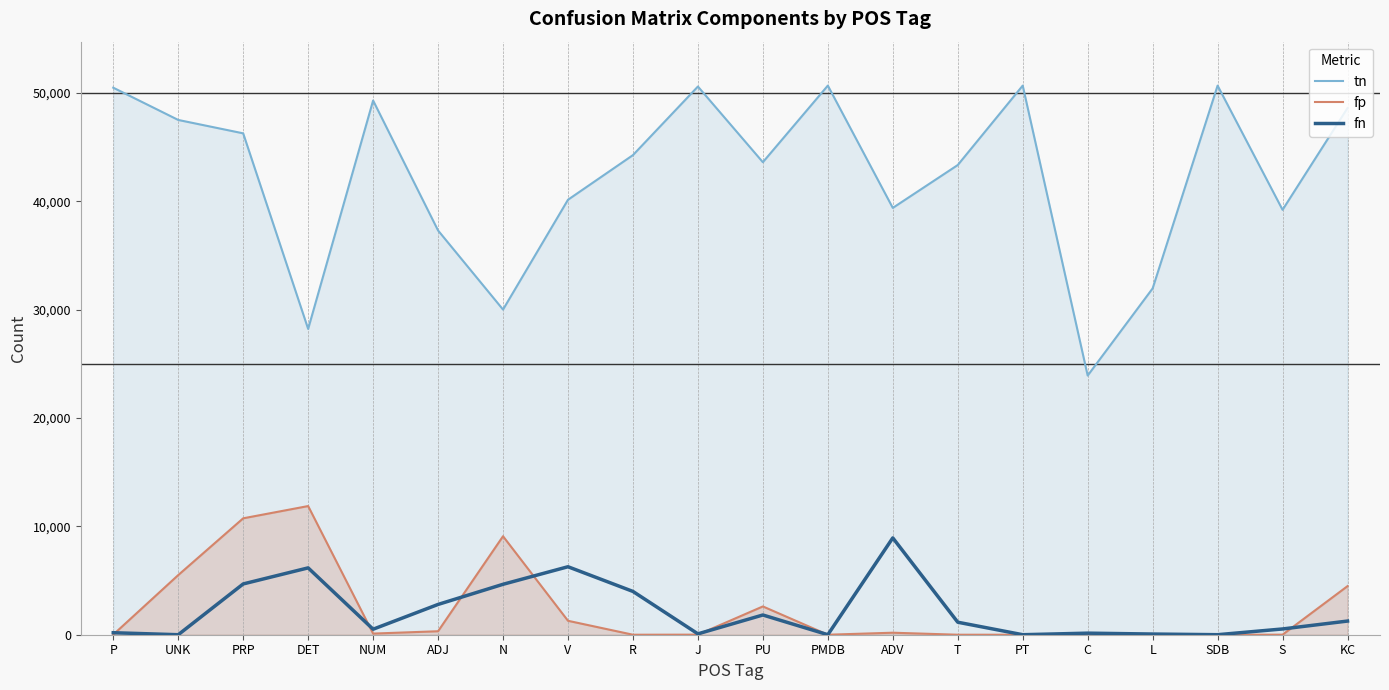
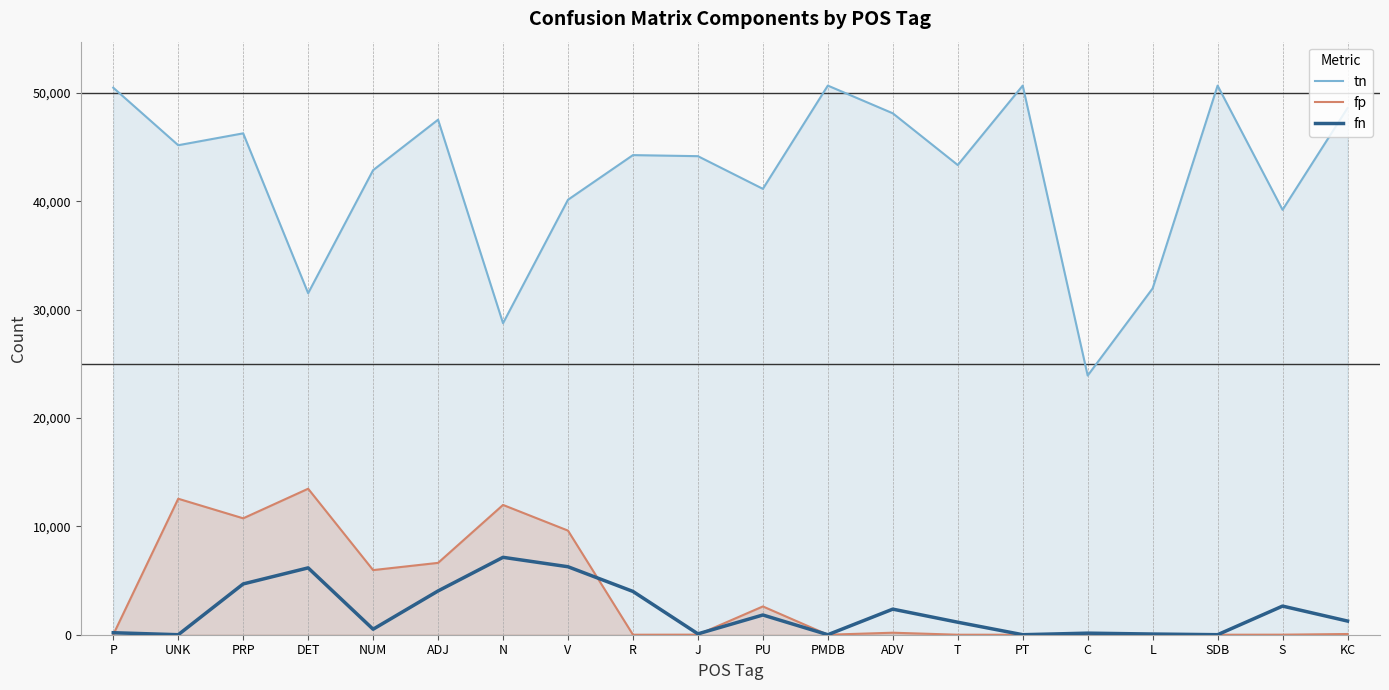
  {
    "tn": {
      "P": "50,500",
-     "UNK": "47,500",
+     "UNK": "45,200",
      "PRP": "46,300",
-     "DET": "28,200",
-     "NUM": "49,300",
-     "ADJ": "37,300",
-     "N": "30,000",
+     "DET": "31,500",
+     "NUM": "42,900",
+     "ADJ": "47,500",
+     "N": "28,700",
      "V": "40,100",
      "R": "44,300",
-     "J": "50,600",
-     "PU": "43,600",
+     "J": "44,200",
+     "PU": "41,100",
      "PMDB": "50,700",
-     "ADV": "39,400",
+     "ADV": "48,100",
      "T": "43,300",
      "PT": "50,700",
      "C": "23,900",
      "L": "32,000",
      "SDB": "50,700",
      "S": "39,200"
    },
    "fp": {
-     "UNK": "5,500",
+     "UNK": "12,600",
      "PRP": "10,700",
-     "DET": "11,900",
-     "NUM": "100",
-     "ADJ": "300",
-     "N": "9,100",
-     "V": "1,300",
+     "DET": "13,500",
+     "NUM": "6,000",
+     "ADJ": "6,600",
+     "N": "12,000",
+     "V": "9,600",
      "R": "0",
      "PU": "2,600",
      "ADV": "200",
      "T": "0",
      "S": "0",
-     "KC": "4,500"
+     "KC": "100"
    },
    "fn": {
      "UNK": "0",
      "PRP": "4,700",
      "DET": "6,200",
      "NUM": "500",
-     "ADJ": "2,800",
-     "N": "4,700",
+     "ADJ": "4,000",
+     "N": "7,100",
      "V": "6,300",
      "R": "4,000",
      "PU": "1,800",
-     "ADV": "8,900",
+     "ADV": "2,400",
      "T": "1,200",
-     "S": "500",
+     "S": "2,600",
      "KC": "1,300"
    }
  }
